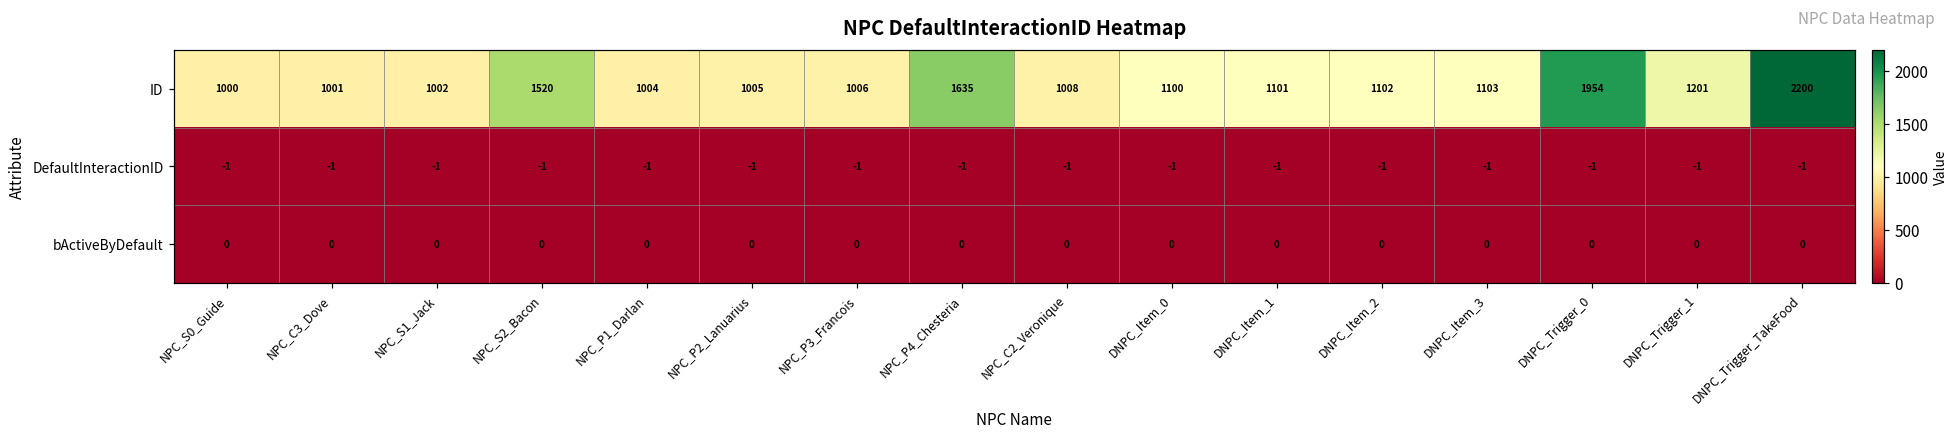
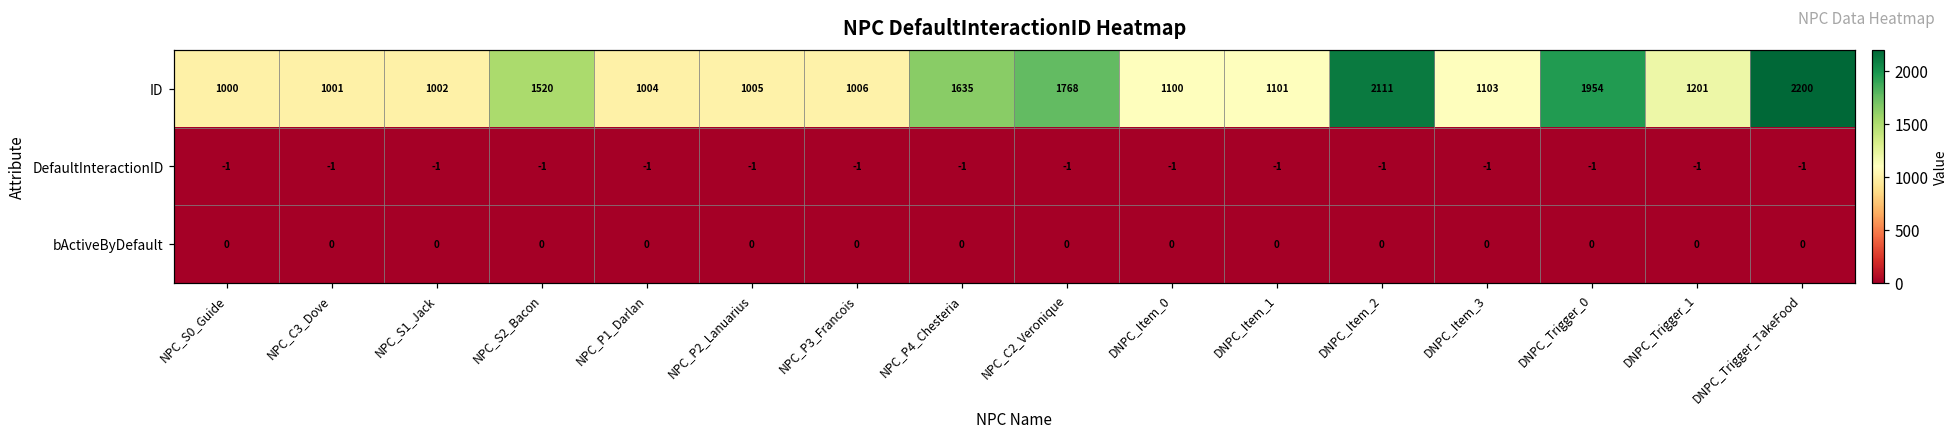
  {
    "ID": {
      "NPC_S0_Guide": 1000,
      "NPC_C3_Dove": 1001,
      "NPC_S1_Jack": 1002,
      "NPC_S2_Bacon": 1520,
      "NPC_P1_Darlan": 1004,
      "NPC_P2_Lanuarius": 1005,
      "NPC_P3_Francois": 1006,
      "NPC_P4_Chesteria": 1635,
-     "NPC_C2_Veronique": 1008,
+     "NPC_C2_Veronique": 1768,
      "DNPC_Item_0": 1100,
      "DNPC_Item_1": 1101,
-     "DNPC_Item_2": 1102,
+     "DNPC_Item_2": 2111,
      "DNPC_Item_3": 1103,
      "DNPC_Trigger_0": 1954,
      "DNPC_Trigger_1": 1201,
      "DNPC_Trigger_TakeFood": 2200
    },
    "DefaultInteractionID": {
      "NPC_S0_Guide": -1,
      "NPC_C3_Dove": -1,
      "NPC_S1_Jack": -1,
      "NPC_S2_Bacon": -1,
      "NPC_P1_Darlan": -1,
      "NPC_P2_Lanuarius": -1,
      "NPC_P3_Francois": -1,
      "NPC_P4_Chesteria": -1,
      "NPC_C2_Veronique": -1,
      "DNPC_Item_0": -1,
      "DNPC_Item_1": -1,
      "DNPC_Item_2": -1,
      "DNPC_Item_3": -1,
      "DNPC_Trigger_0": -1,
      "DNPC_Trigger_1": -1,
      "DNPC_Trigger_TakeFood": -1
    },
    "bActiveByDefault": {
      "NPC_S0_Guide": 0,
      "NPC_C3_Dove": 0,
      "NPC_S1_Jack": 0,
      "NPC_S2_Bacon": 0,
      "NPC_P1_Darlan": 0,
      "NPC_P2_Lanuarius": 0,
      "NPC_P3_Francois": 0,
      "NPC_P4_Chesteria": 0,
      "NPC_C2_Veronique": 0,
      "DNPC_Item_0": 0,
      "DNPC_Item_1": 0,
      "DNPC_Item_2": 0,
      "DNPC_Item_3": 0,
      "DNPC_Trigger_0": 0,
      "DNPC_Trigger_1": 0,
      "DNPC_Trigger_TakeFood": 0
    }
  }
